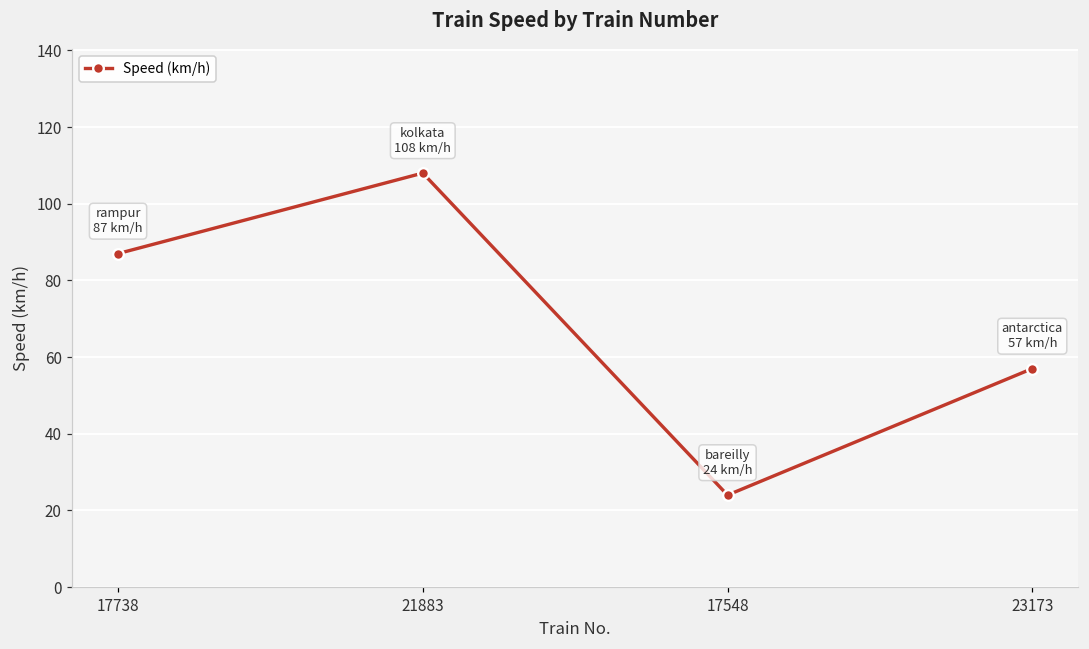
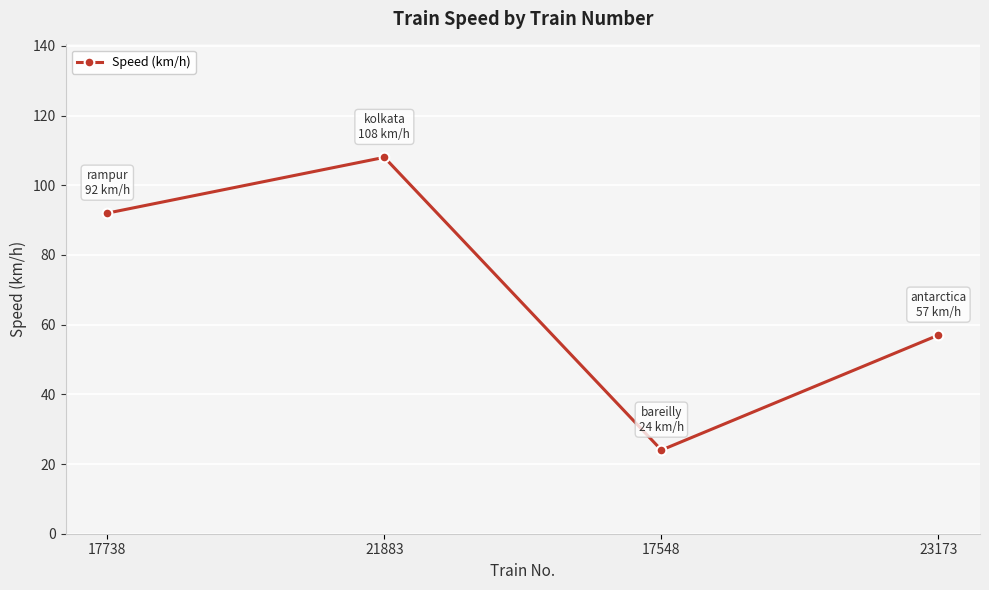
  {
-   "17738": 87
+   "17738": 92
  }
